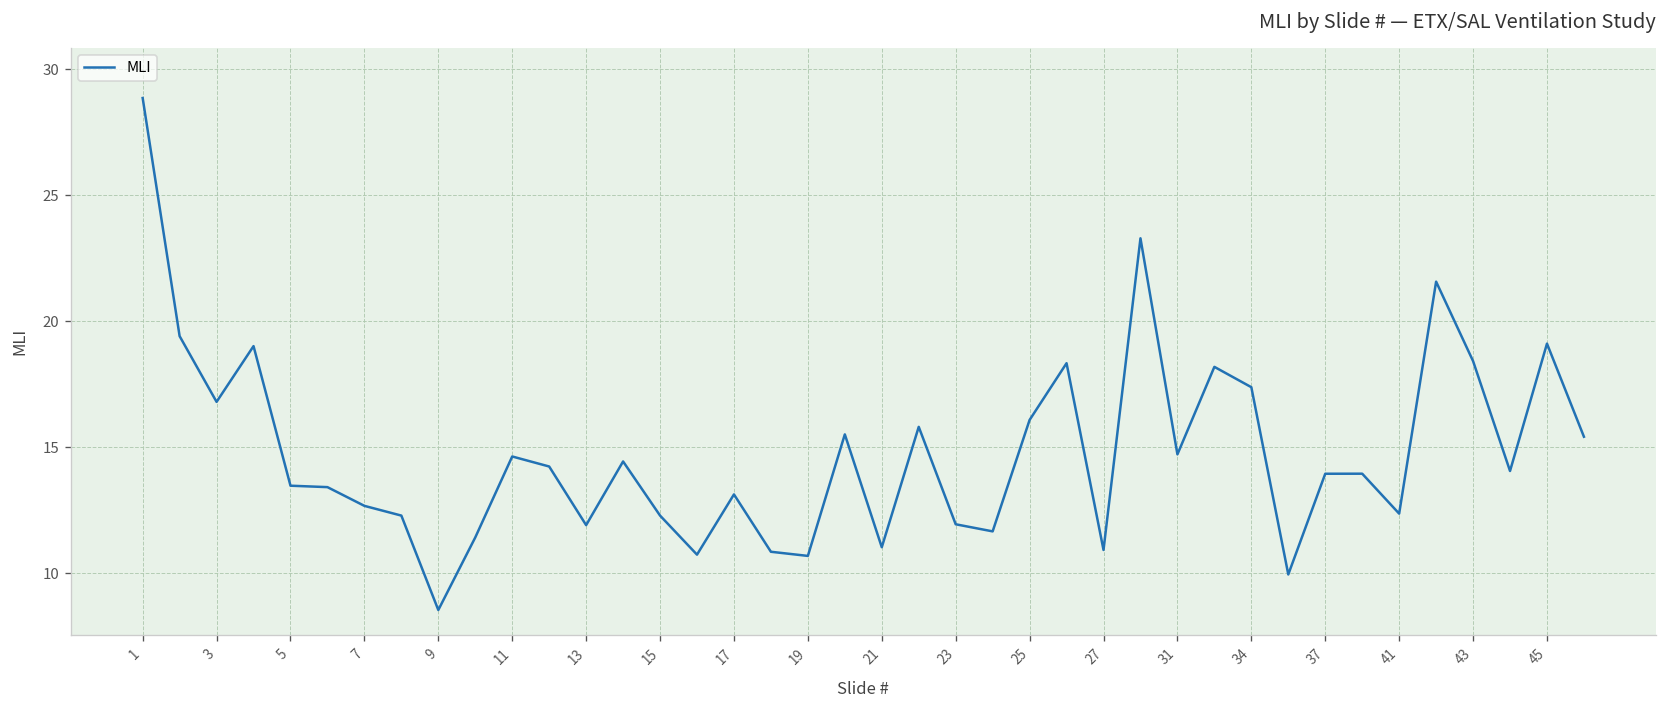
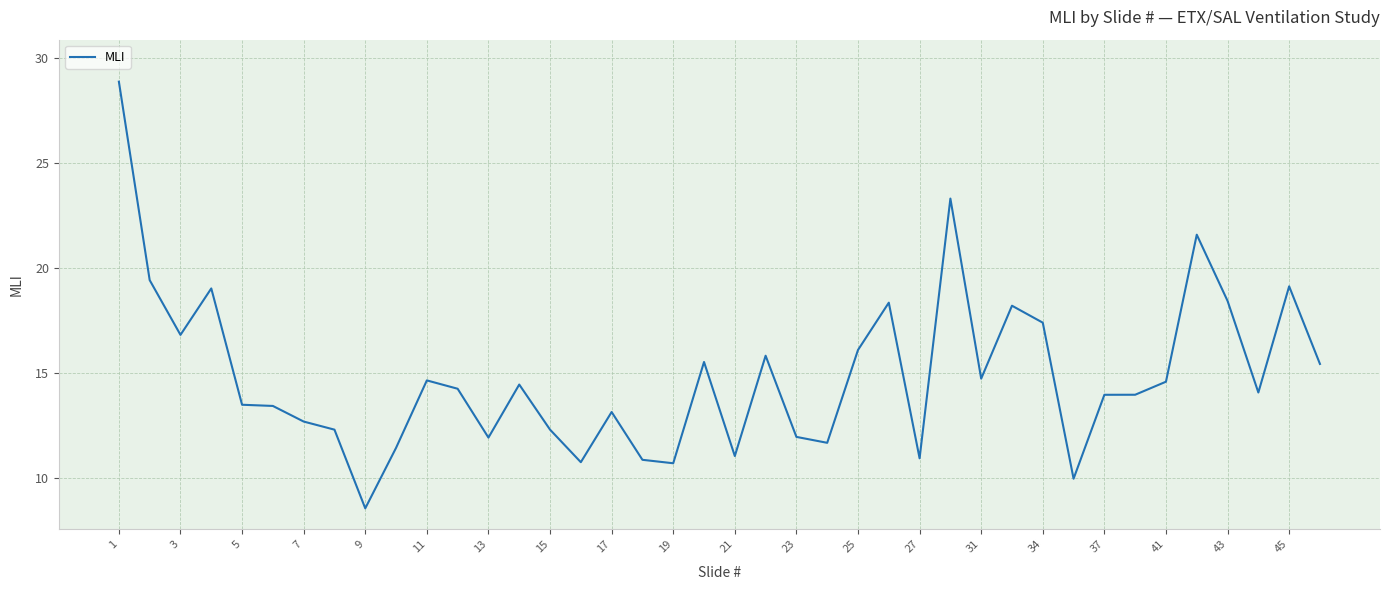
  {
    "34": 17.4,
-   "41": 12.4,
+   "41": 14.6,
    "43": 18.4,
    "45": 19.1
  }
